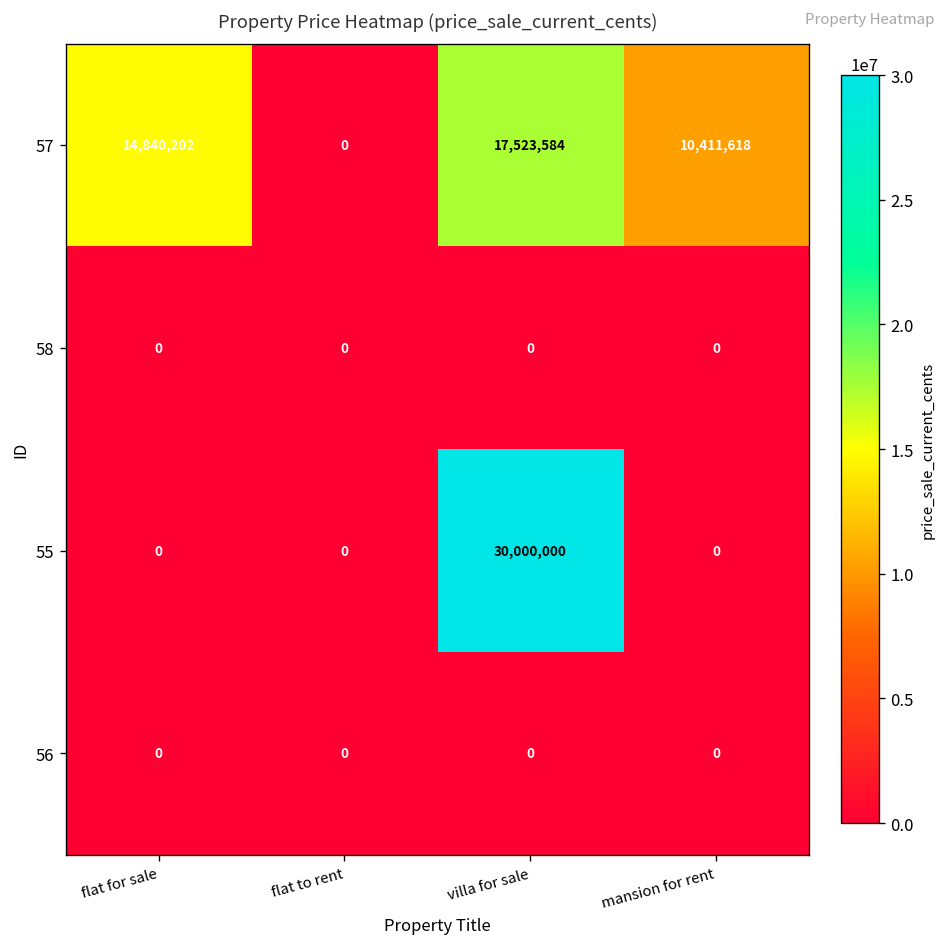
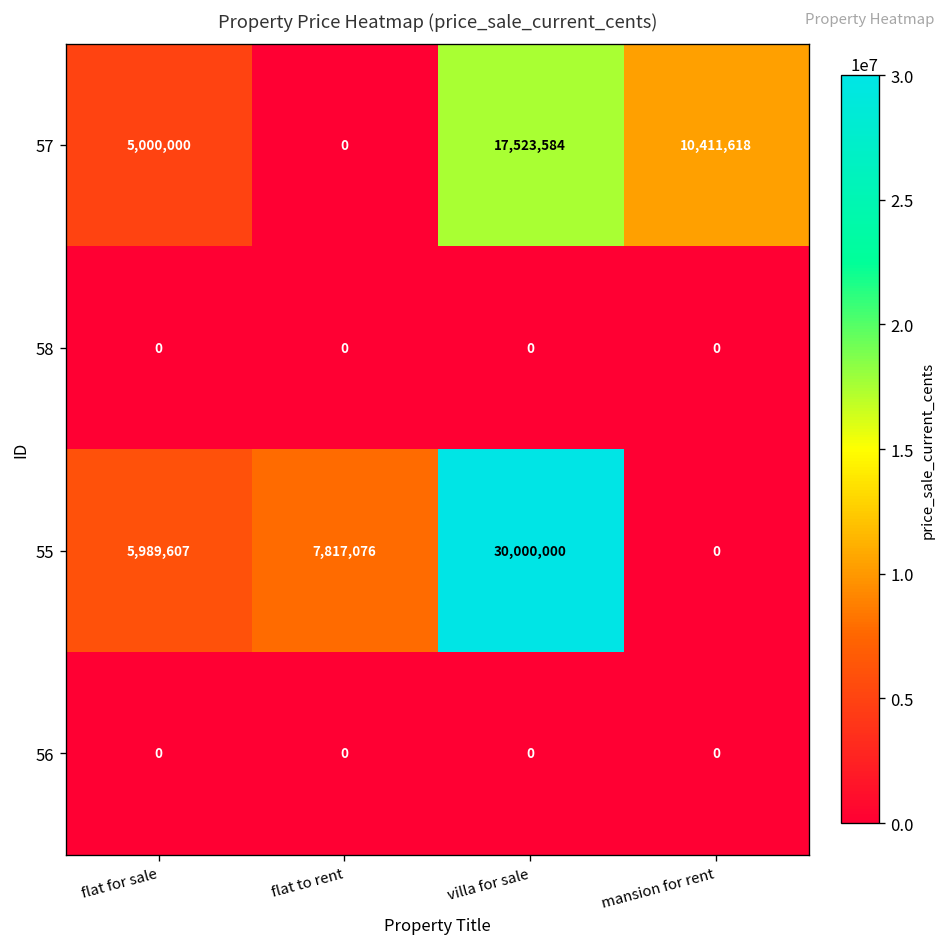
  {
    "57": {
-     "flat for sale": "14,840,202",
+     "flat for sale": "5,000,000",
      "flat to rent": "0",
      "villa for sale": "17,523,584",
      "mansion for rent": "10,411,618"
    },
    "58": {
      "flat for sale": "0",
      "flat to rent": "0",
      "villa for sale": "0",
      "mansion for rent": "0"
    },
    "55": {
-     "flat for sale": "0",
-     "flat to rent": "0",
+     "flat for sale": "5,989,607",
+     "flat to rent": "7,817,076",
      "villa for sale": "30,000,000",
      "mansion for rent": "0"
    },
    "56": {
      "flat for sale": "0",
      "flat to rent": "0",
      "villa for sale": "0",
      "mansion for rent": "0"
    }
  }
